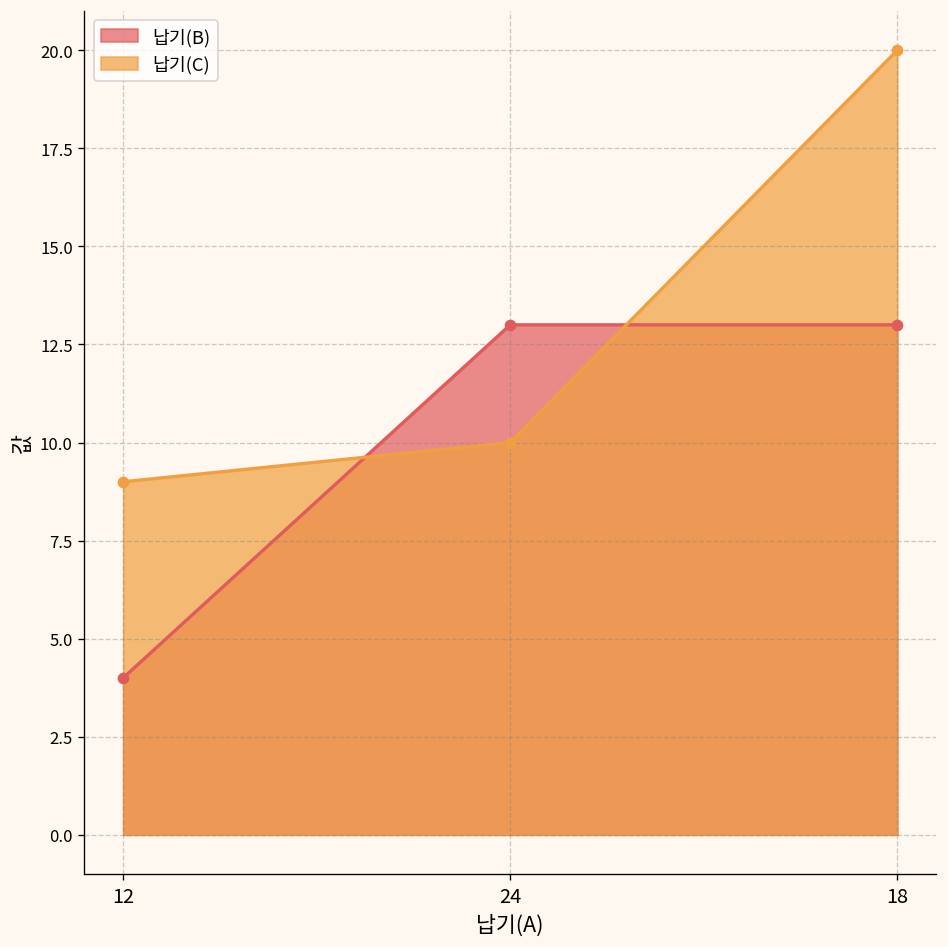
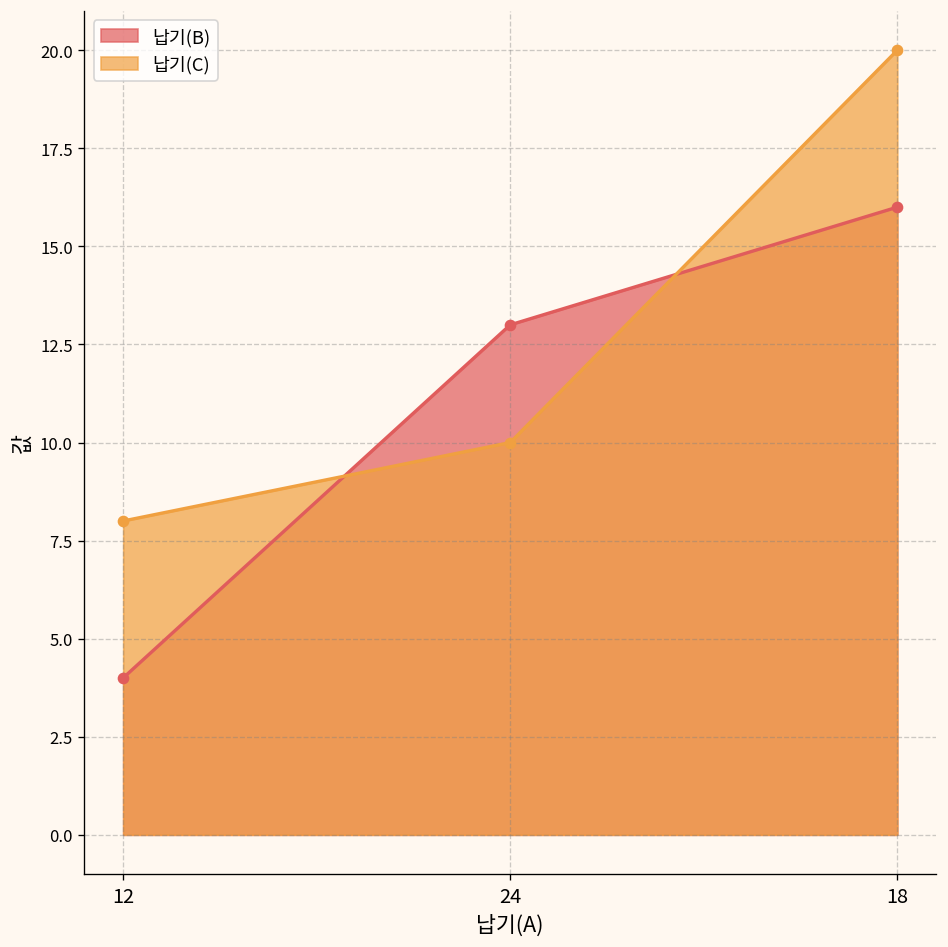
  {
    "납기(B)": {
      "12": 4,
      "24": 13,
-     "18": 13
+     "18": 16
    },
    "납기(C)": {
-     "12": 9,
+     "12": 8,
      "24": 10,
      "18": 20
    }
  }
